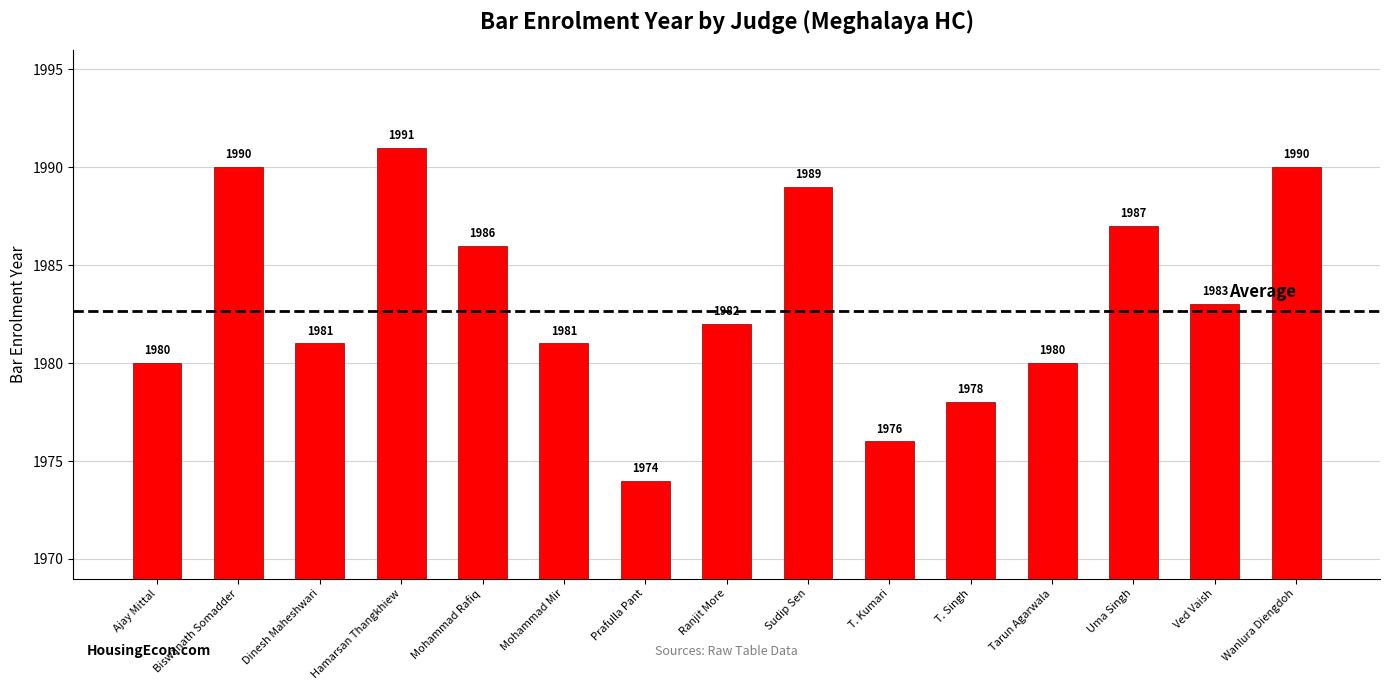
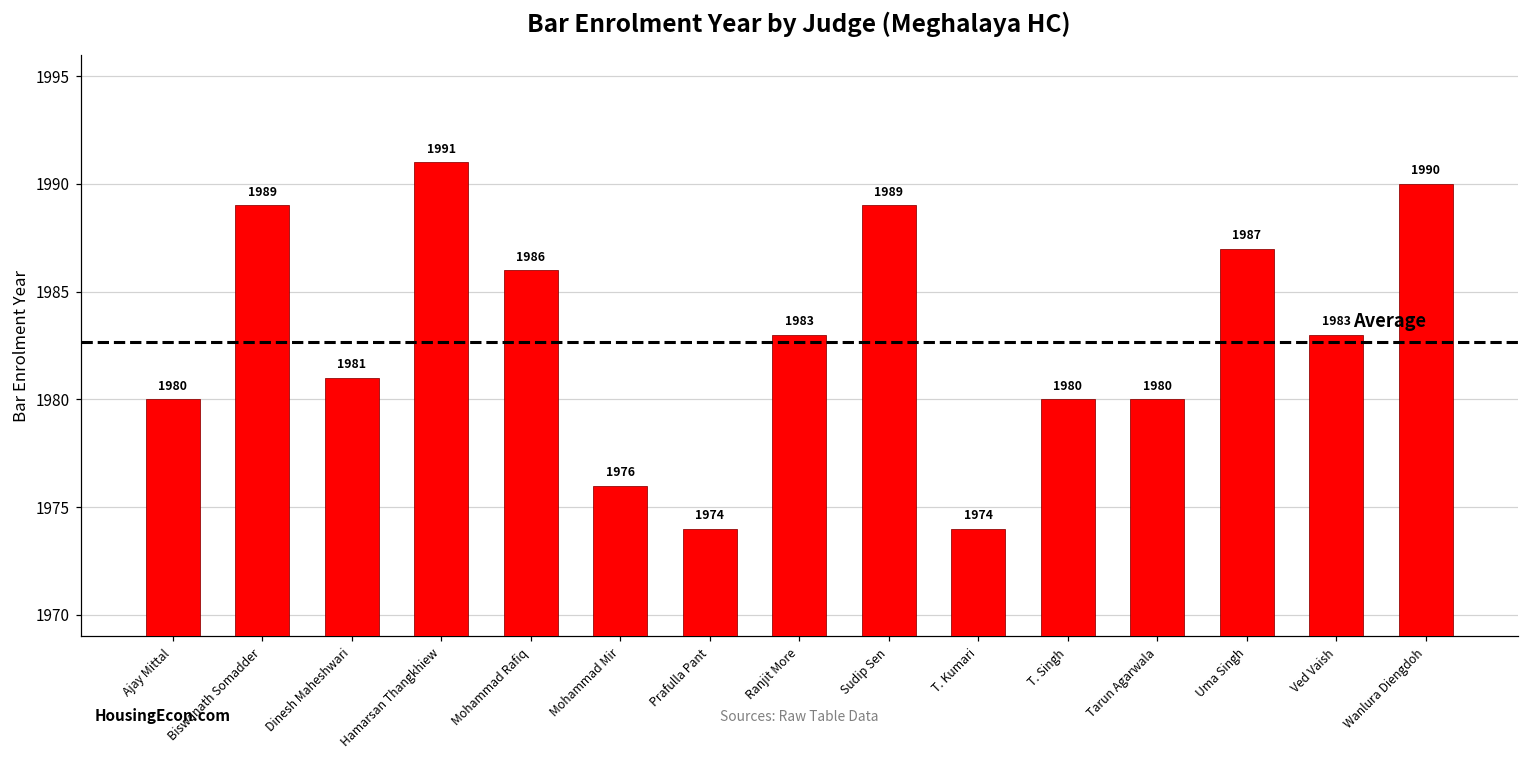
  {
    "Ajay Mittal": 1980,
-   "Biswanath Somadder": 1990,
+   "Biswanath Somadder": 1989,
    "Dinesh Maheshwari": 1981,
    "Hamarsan Thangkhiew": 1991,
    "Mohammad Rafiq": 1986,
-   "Mohammad Mir": 1981,
+   "Mohammad Mir": 1976,
    "Prafulla Pant": 1974,
-   "Ranjit More": 1982,
+   "Ranjit More": 1983,
    "Sudip Sen": 1989,
-   "T. Kumari": 1976,
-   "T. Singh": 1978,
+   "T. Kumari": 1974,
+   "T. Singh": 1980,
    "Tarun Agarwala": 1980,
    "Uma Singh": 1987,
    "Ved Vaish": 1983,
    "Wanlura Diengdoh": 1990
  }
